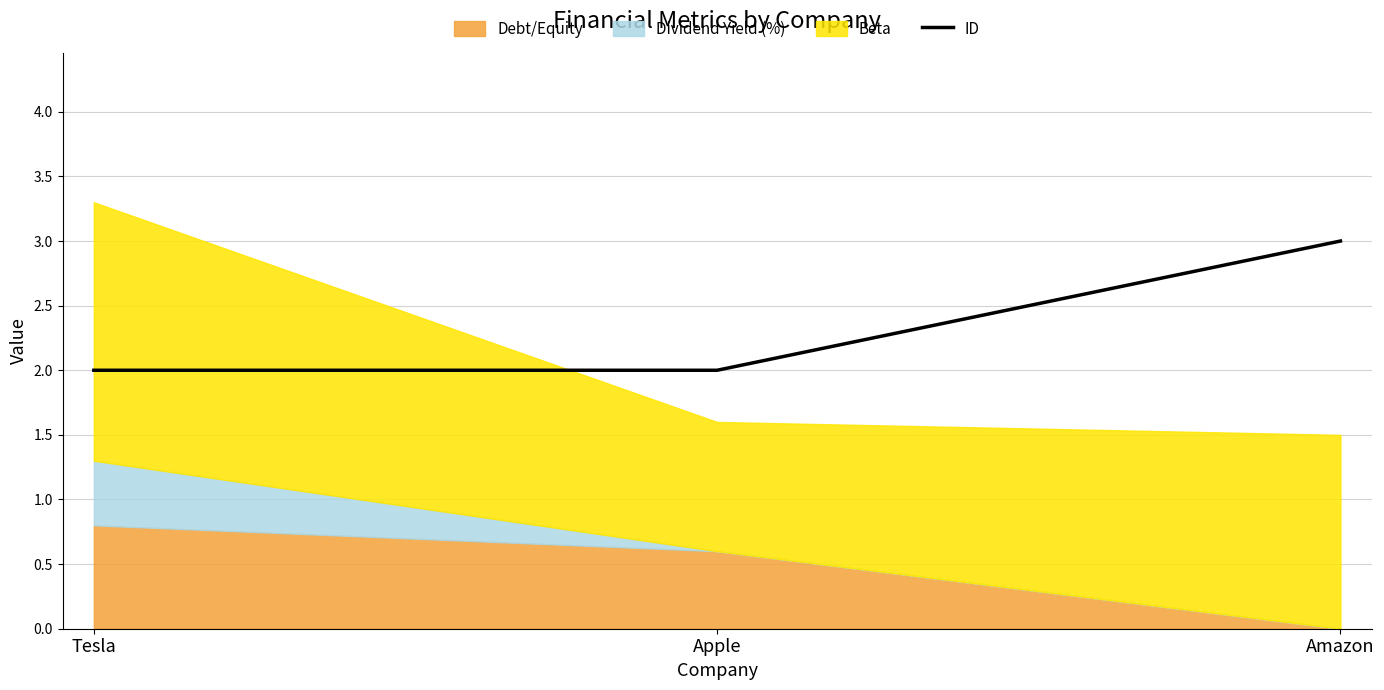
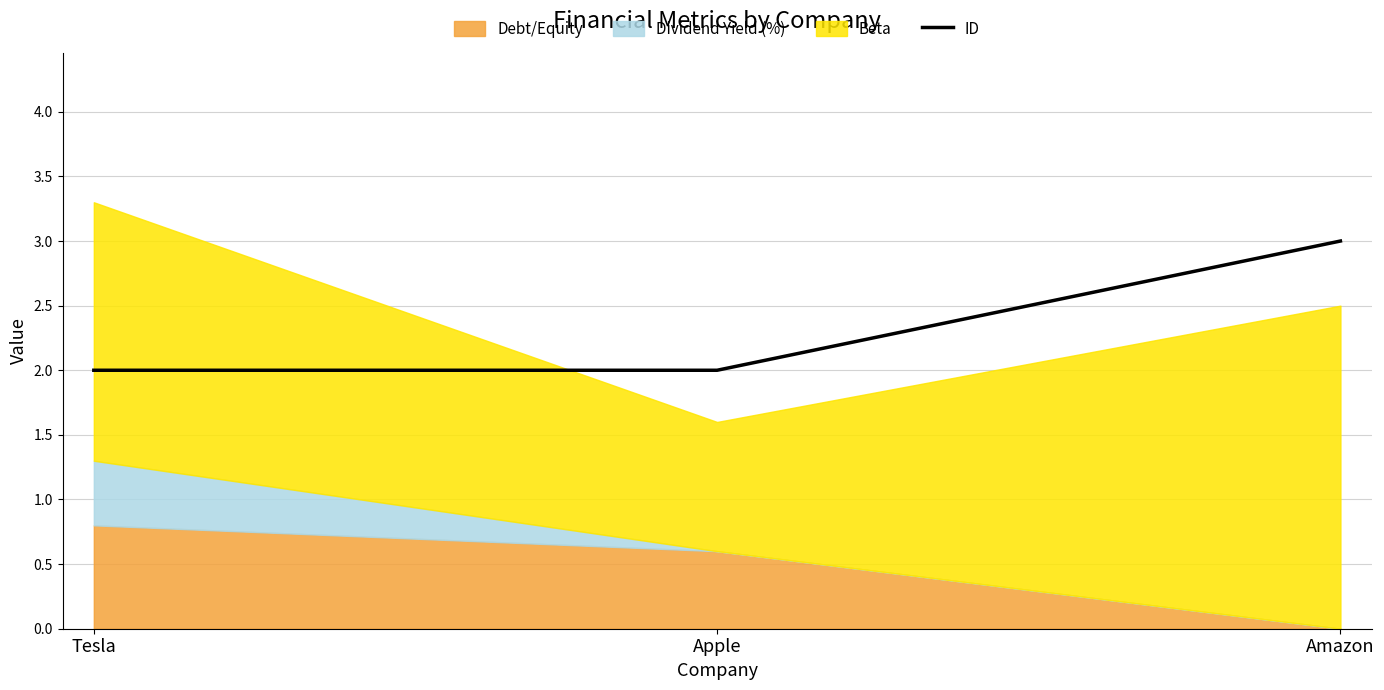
  {
    "ID": {
      "Tesla": 2.0,
      "Apple": 2.0,
      "Amazon": 3.0
    },
    "Debt/Equity": {
      "Tesla": 0.8
    },
    "Dividend Yield (%)": {
      "Tesla": 0.5
    },
    "Beta": {
      "Tesla": 2.0,
      "Apple": 1.0,
-     "Amazon": 1.5
+     "Amazon": 2.5
    }
  }
